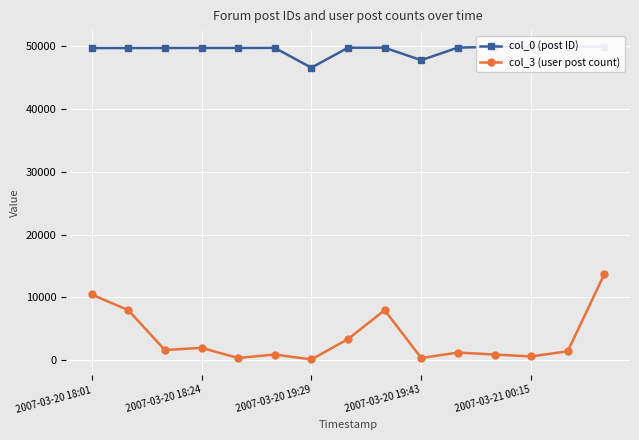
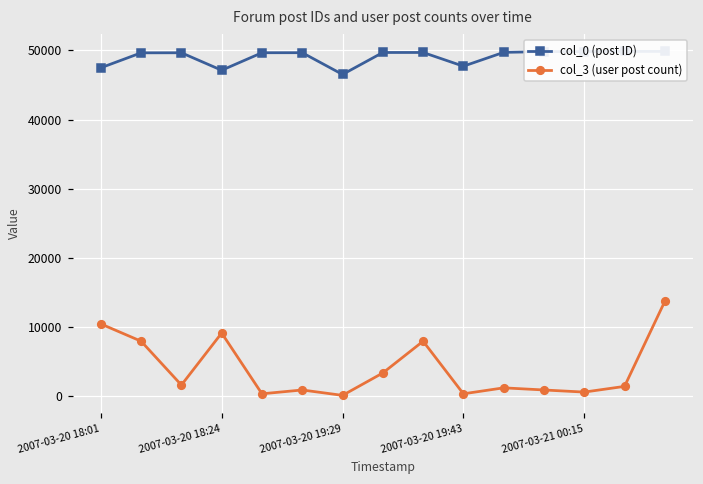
  {
    "col_0 (post ID)": {
-     "2007-03-20 18:01": 50000,
-     "2007-03-20 18:24": 50000,
+     "2007-03-20 18:01": 47000,
+     "2007-03-20 18:24": 47000,
      "2007-03-20 19:29": 47000,
      "2007-03-20 19:43": 48000
    },
    "col_3 (user post count)": {
      "2007-03-20 18:01": 10000,
-     "2007-03-20 18:24": 2000,
+     "2007-03-20 18:24": 9000,
      "2007-03-20 19:29": 0,
      "2007-03-20 19:43": 0,
      "2007-03-21 00:15": 1000
    }
  }
